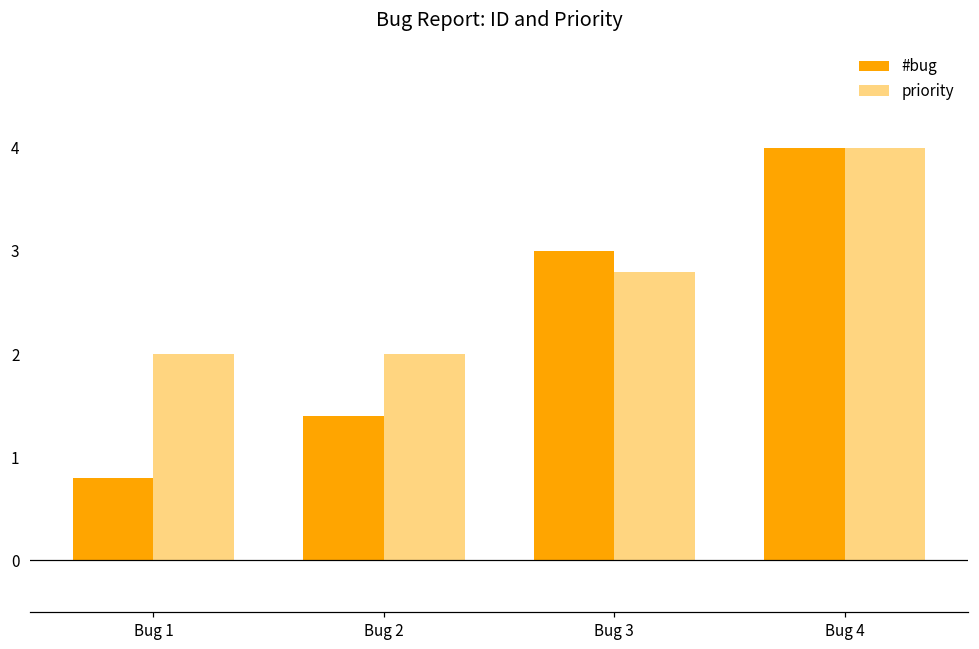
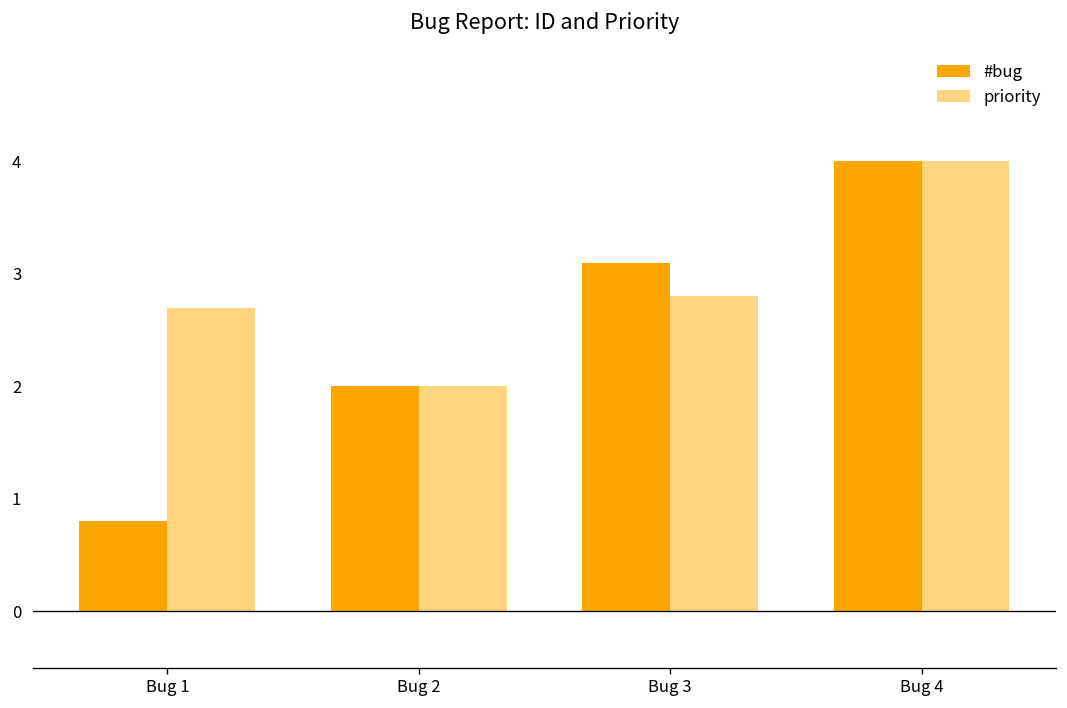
  {
    "#bug": {
      "Bug 1": 0.8,
-     "Bug 2": 1.4,
-     "Bug 3": 3.0,
+     "Bug 2": 2.0,
+     "Bug 3": 3.1,
      "Bug 4": 4.0
    },
    "priority": {
-     "Bug 1": 2.0,
+     "Bug 1": 2.7,
      "Bug 2": 2.0,
      "Bug 3": 2.8,
      "Bug 4": 4.0
    }
  }
